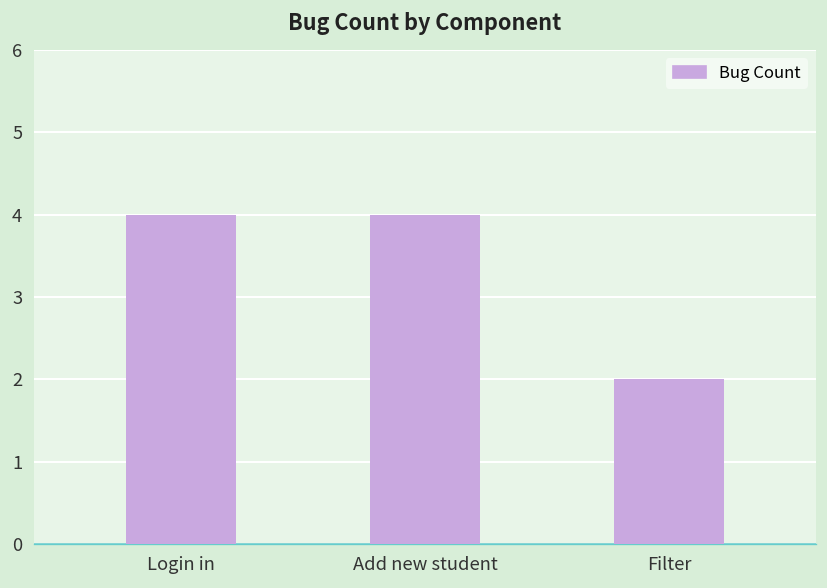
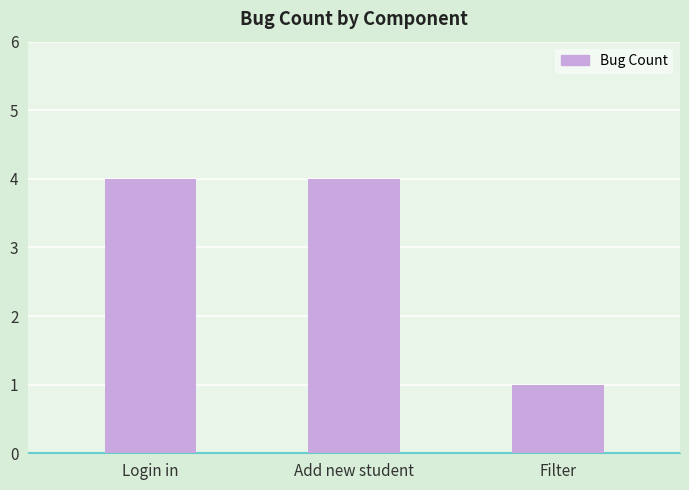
  {
    "Login in": 4,
    "Add new student": 4,
-   "Filter": 2
+   "Filter": 1
  }
